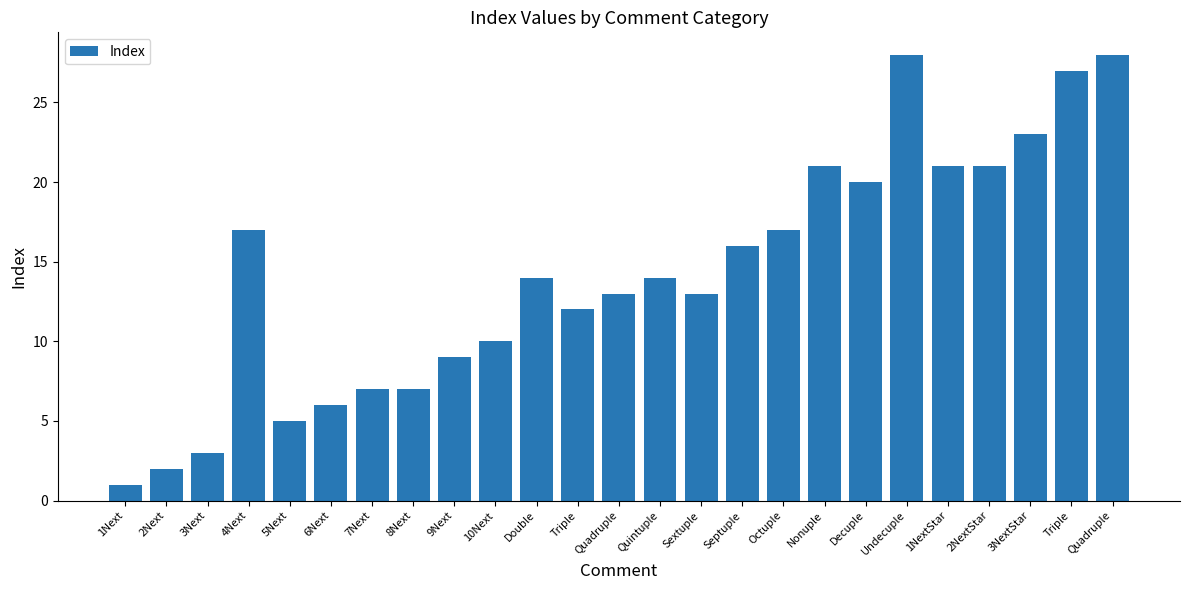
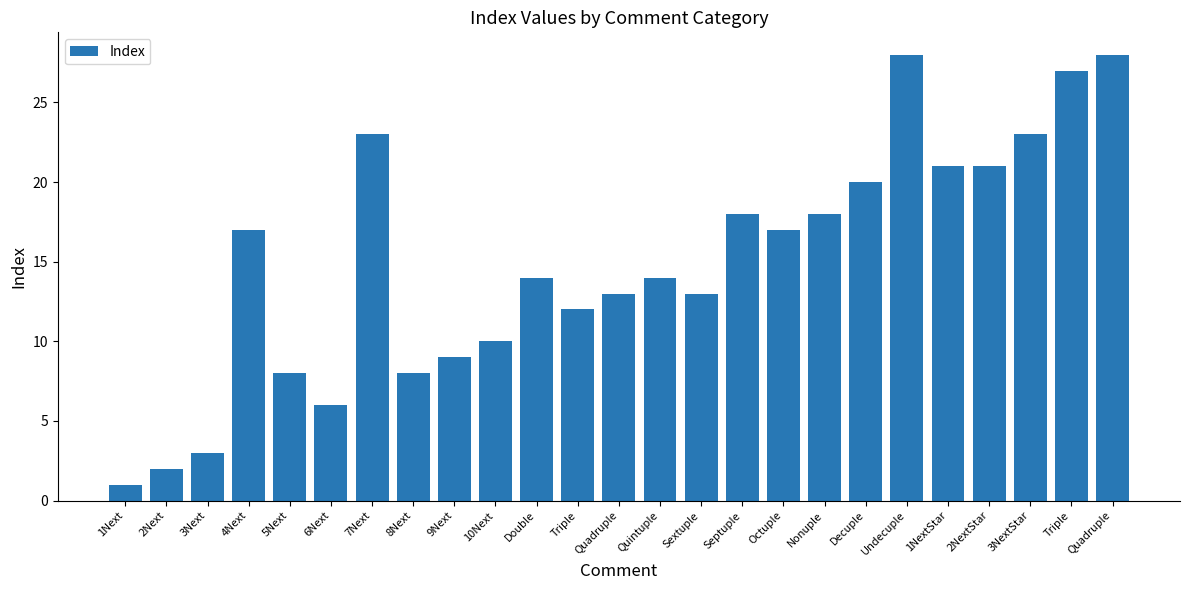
  {
    "1Next": 1,
    "2Next": 2,
    "3Next": 3,
    "4Next": 17,
-   "5Next": 5,
+   "5Next": 8,
    "6Next": 6,
-   "7Next": 7,
-   "8Next": 7,
+   "7Next": 23,
+   "8Next": 8,
    "9Next": 9,
    "10Next": 10,
    "Double": 14,
    "Quintuple": 14,
    "Sextuple": 13,
-   "Septuple": 16,
+   "Septuple": 18,
    "Octuple": 17,
-   "Nonuple": 21,
+   "Nonuple": 18,
    "Decuple": 20,
    "Undecuple": 28,
    "1NextStar": 21,
    "2NextStar": 21,
    "3NextStar": 23
  }
